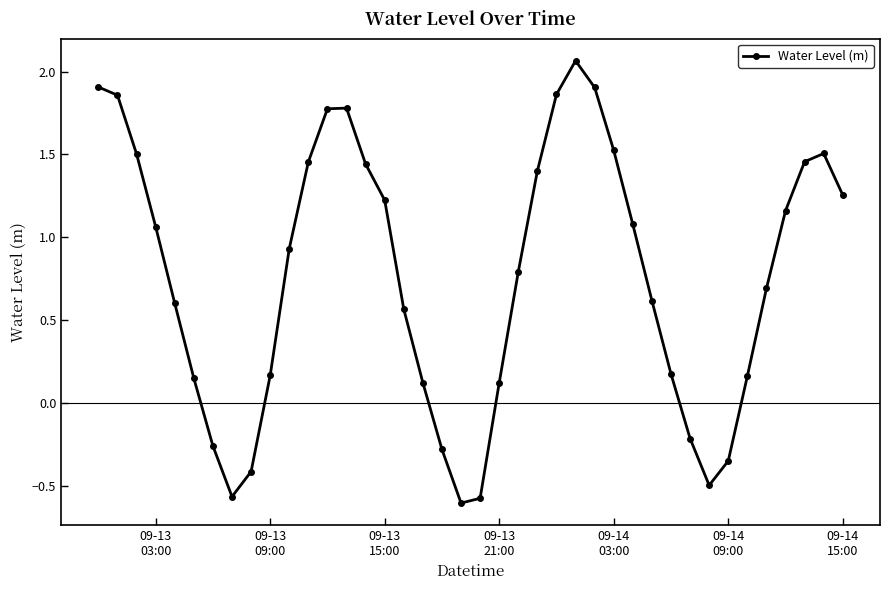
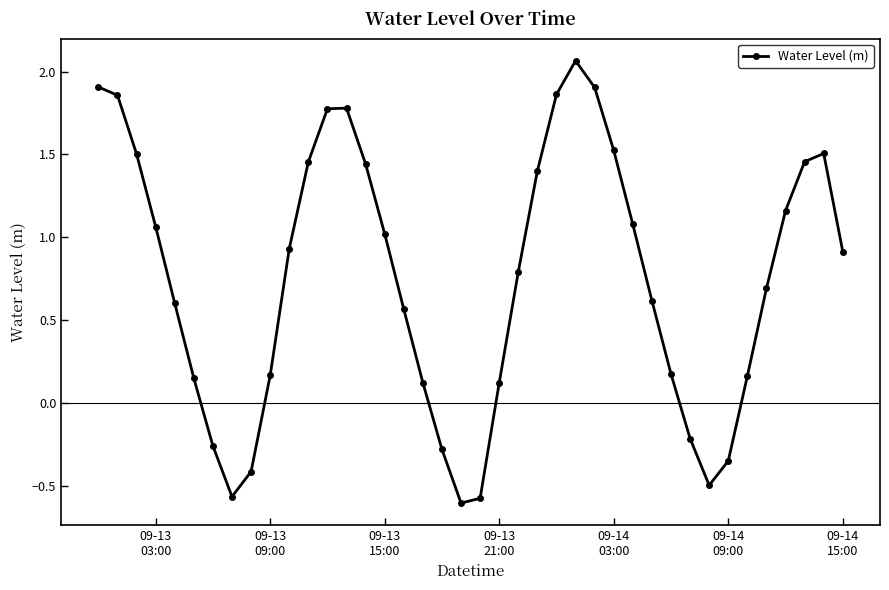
  {
    "09-13 03:00": 1.06,
    "09-13 09:00": 0.16,
-   "09-13 15:00": 1.22,
+   "09-13 15:00": 1.02,
    "09-13 21:00": 0.12,
    "09-14 03:00": 1.52,
    "09-14 09:00": -0.35,
-   "09-14 15:00": 1.25
+   "09-14 15:00": 0.91
  }
